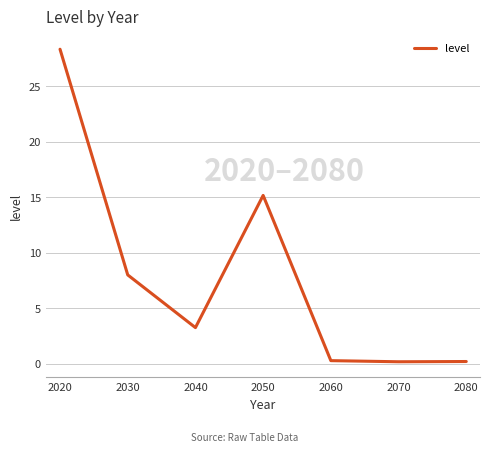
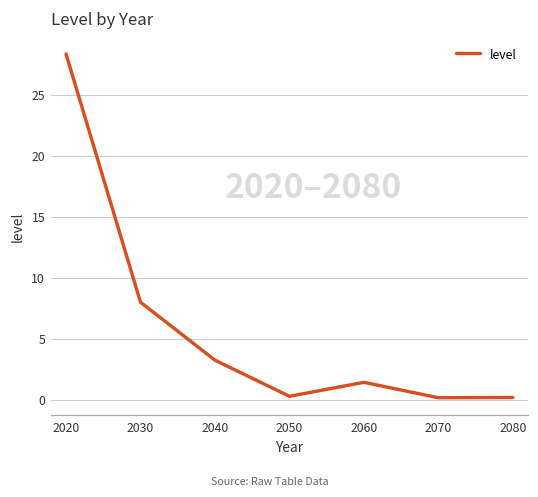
  {
    "2020": 28.3,
    "2030": 8.0,
    "2040": 3.2,
-   "2050": 15.2,
-   "2060": 0.3,
+   "2050": 0.3,
+   "2060": 1.4,
    "2070": 0.2,
    "2080": 0.2
  }
